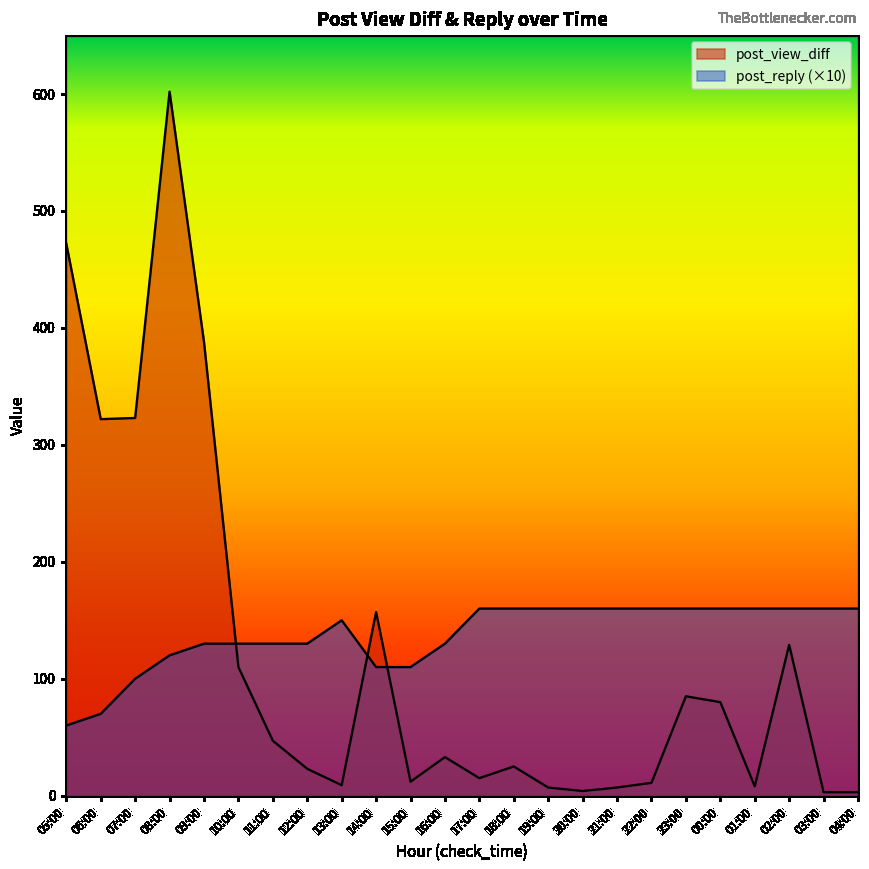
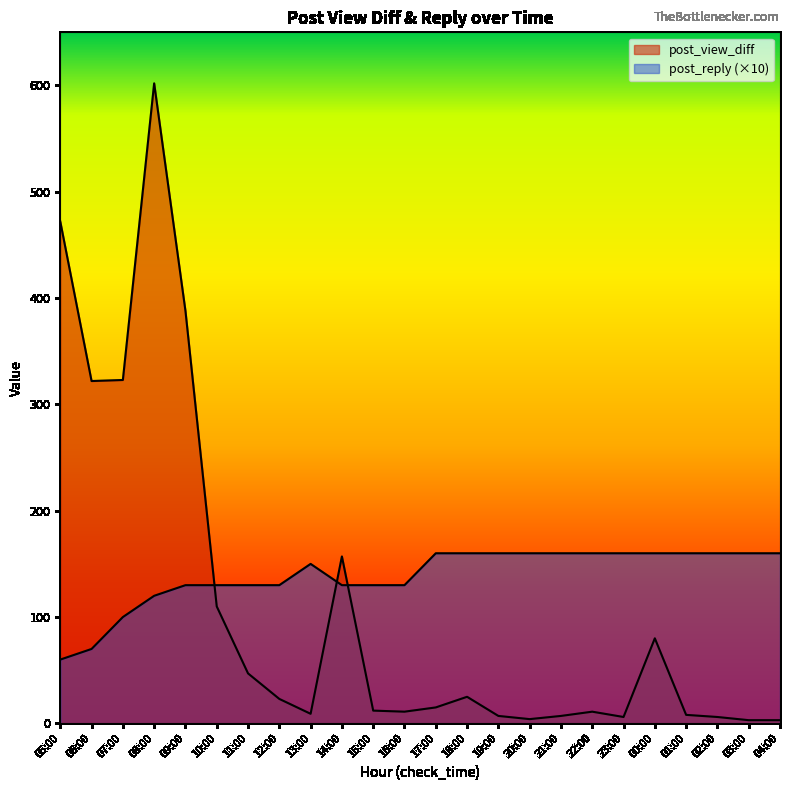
  {
    "post_view_diff": {
      "05:00": 472,
      "06:00": 322,
      "07:00": 323,
      "08:00": 602,
      "09:00": 388,
      "10:00": 110,
      "11:00": 47,
      "12:00": 23,
      "13:00": 9,
      "14:00": 157,
      "15:00": 12,
-     "16:00": 33,
+     "16:00": 11,
      "17:00": 15,
      "18:00": 25,
      "19:00": 7,
      "20:00": 4,
      "21:00": 7,
      "22:00": 11,
-     "23:00": 85,
+     "23:00": 6,
      "00:00": 80,
      "01:00": 8,
-     "02:00": 129,
+     "02:00": 6,
      "03:00": 3,
      "04:00": 3
    },
    "post_reply (×10)": {
      "05:00": 60,
      "06:00": 70,
      "07:00": 100,
      "08:00": 120,
      "09:00": 130,
      "10:00": 130,
      "11:00": 130,
      "12:00": 130,
      "13:00": 150,
-     "14:00": 110,
-     "15:00": 110,
+     "14:00": 130,
+     "15:00": 130,
      "16:00": 130,
      "17:00": 160,
      "18:00": 160,
      "19:00": 160,
      "20:00": 160,
      "21:00": 160,
      "22:00": 160,
      "23:00": 160,
      "00:00": 160,
      "01:00": 160,
      "02:00": 160,
      "03:00": 160,
      "04:00": 160
    }
  }
